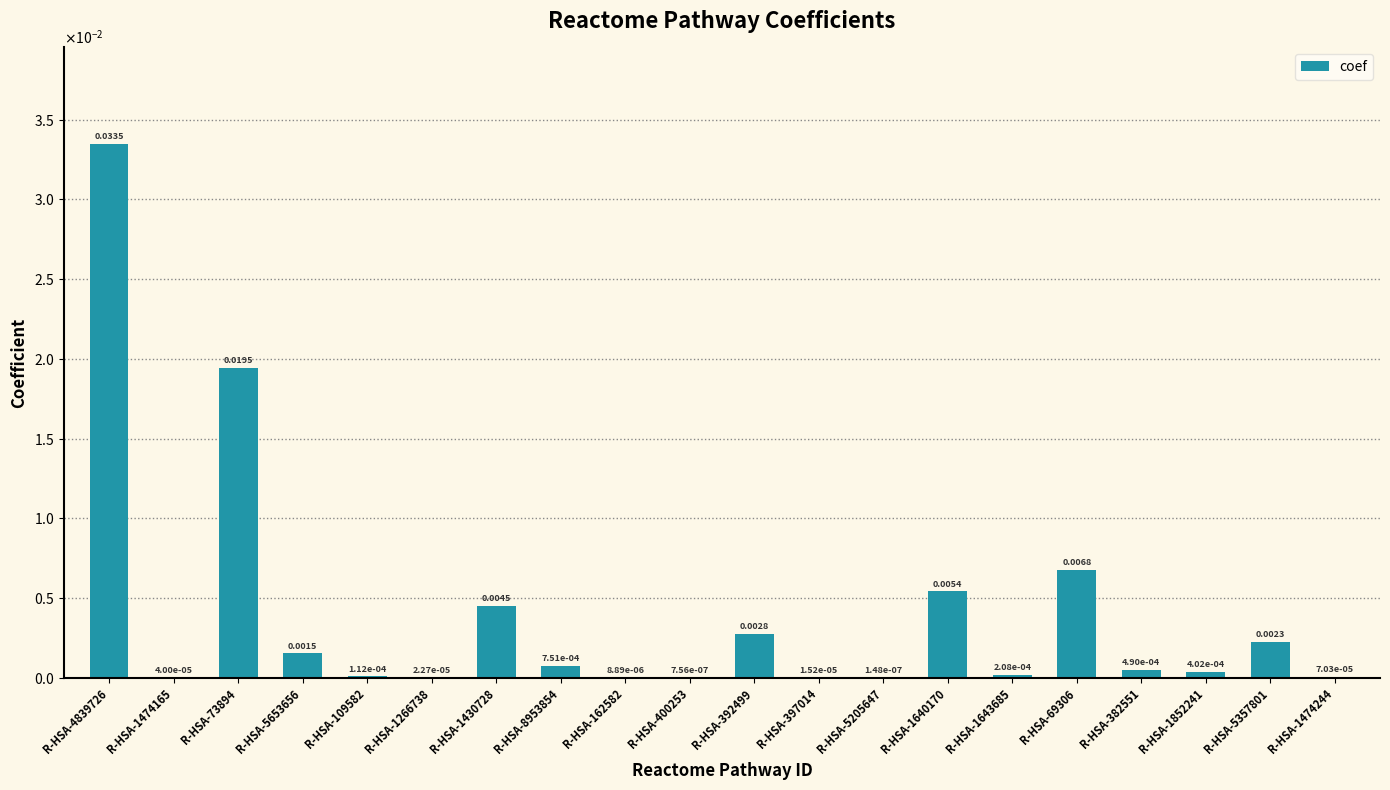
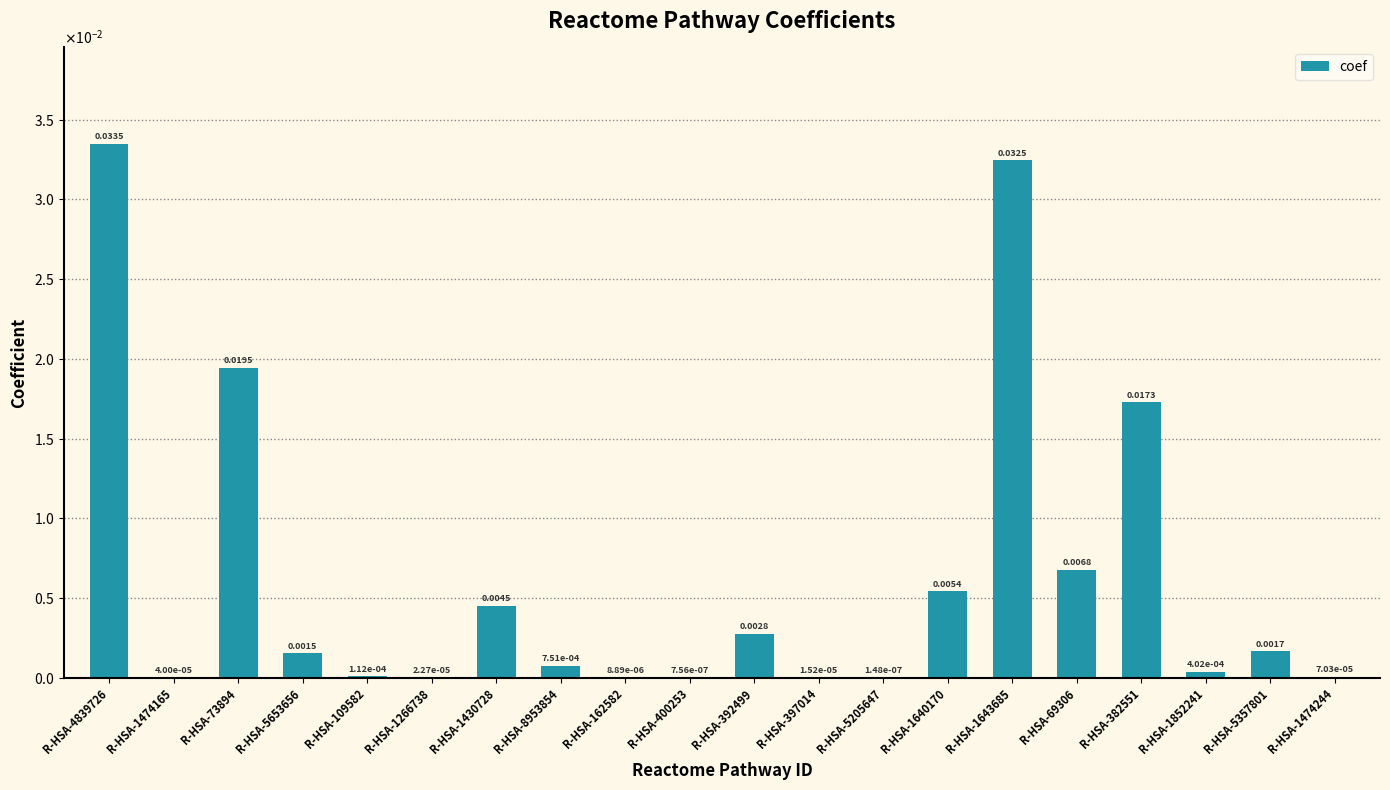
  {
    "R-HSA-4839726": "0.0335",
    "R-HSA-1474165": "4.00e-05",
    "R-HSA-73894": "0.0195",
    "R-HSA-5653656": "0.0015",
    "R-HSA-109582": "1.12e-04",
    "R-HSA-1266738": "2.27e-05",
    "R-HSA-1430728": "0.0045",
    "R-HSA-8953854": "7.51e-04",
    "R-HSA-162582": "8.89e-06",
    "R-HSA-400253": "7.56e-07",
    "R-HSA-392499": "0.0028",
    "R-HSA-397014": "1.52e-05",
    "R-HSA-5205647": "1.48e-07",
    "R-HSA-1640170": "0.0054",
-   "R-HSA-1643685": "2.08e-04",
+   "R-HSA-1643685": "0.0325",
    "R-HSA-69306": "0.0068",
-   "R-HSA-382551": "4.90e-04",
+   "R-HSA-382551": "0.0173",
    "R-HSA-1852241": "4.02e-04",
-   "R-HSA-5357801": "0.0023",
+   "R-HSA-5357801": "0.0017",
    "R-HSA-1474244": "7.03e-05"
  }
